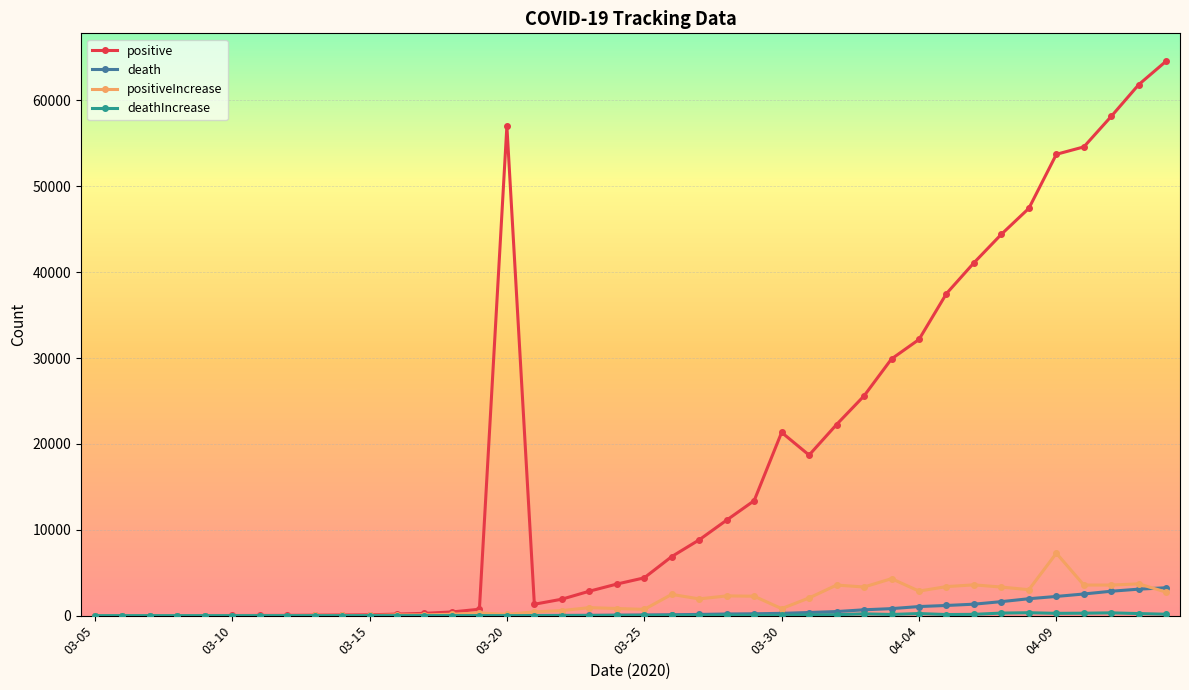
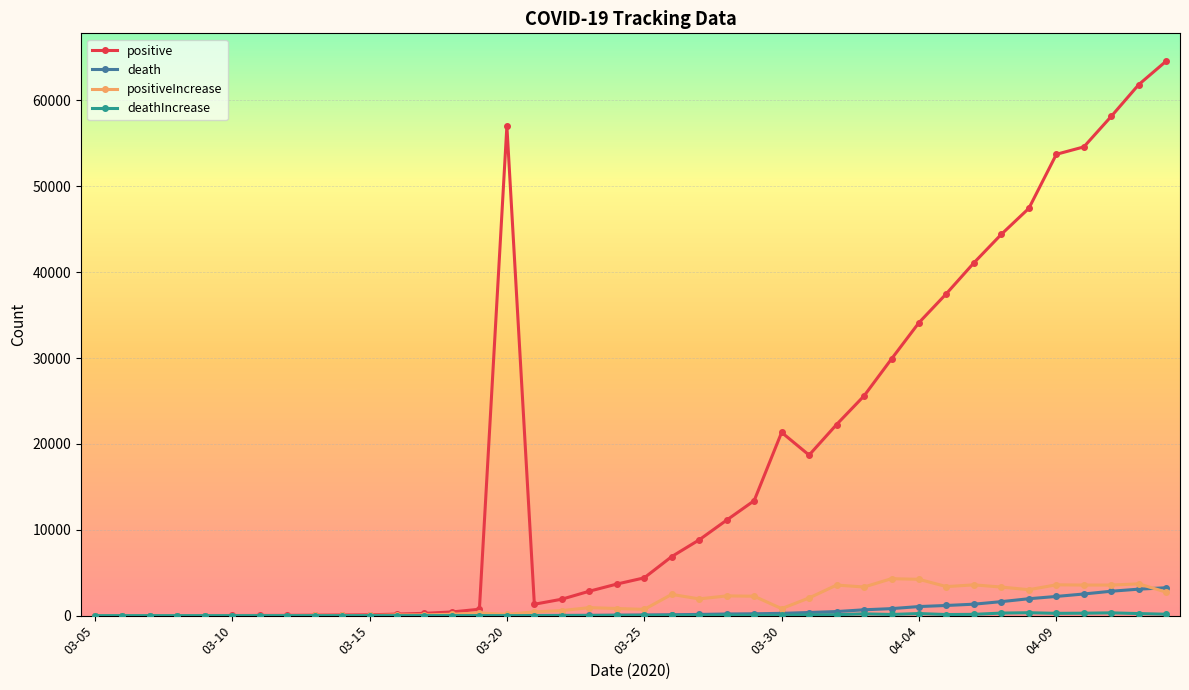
  {
    "positive": {
      "03-20": 57000,
      "03-25": 4000,
      "03-30": 21000,
-     "04-04": 32000,
+     "04-04": 34000,
      "04-09": 54000
    },
    "positiveIncrease": {
      "03-25": 1000,
      "03-30": 1000,
-     "04-04": 3000,
-     "04-09": 7000
+     "04-04": 4000,
+     "04-09": 4000
    }
  }
